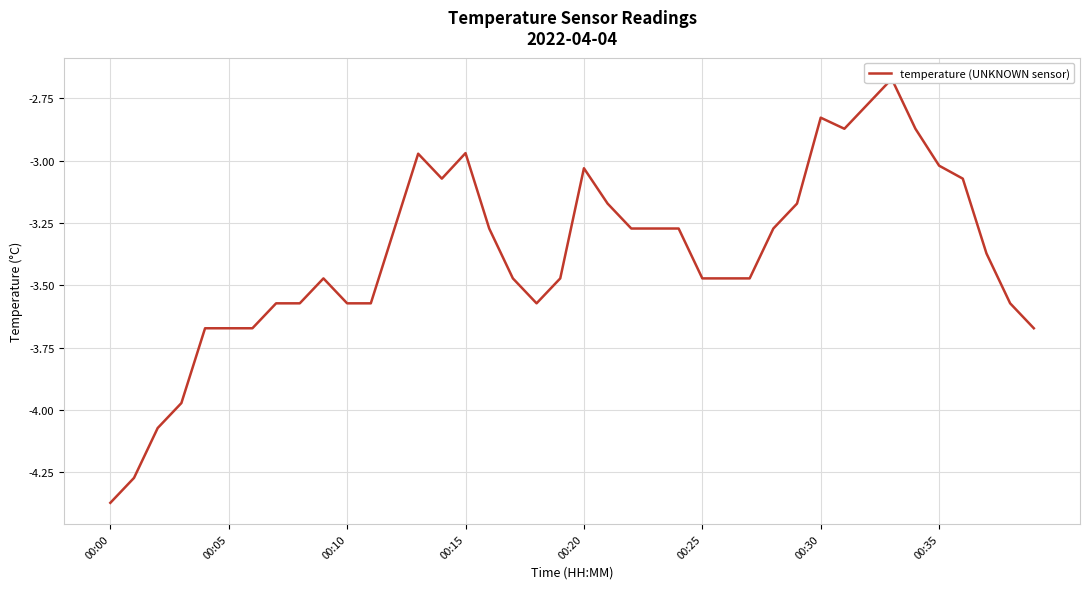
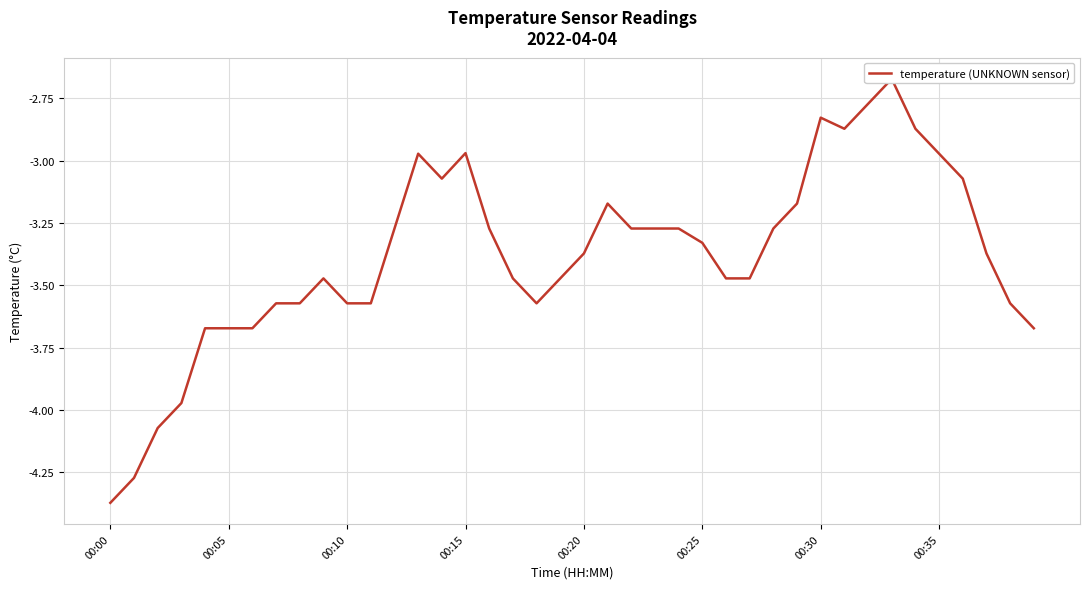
  {
    "00:00": -4.37,
    "00:05": -3.67,
    "00:10": -3.57,
    "00:15": -2.97,
-   "00:20": -3.03,
-   "00:25": -3.47,
+   "00:20": -3.37,
+   "00:25": -3.33,
    "00:30": -2.83,
-   "00:35": -3.02
+   "00:35": -2.97
  }
